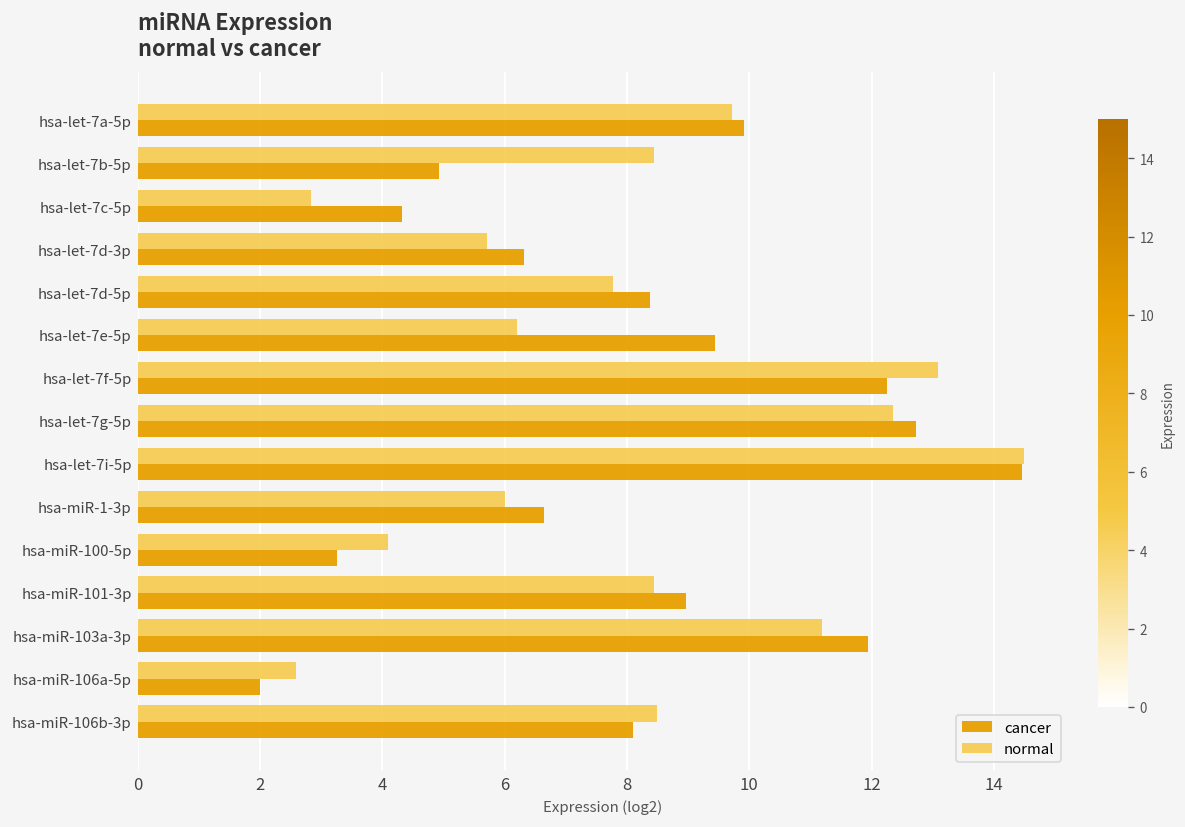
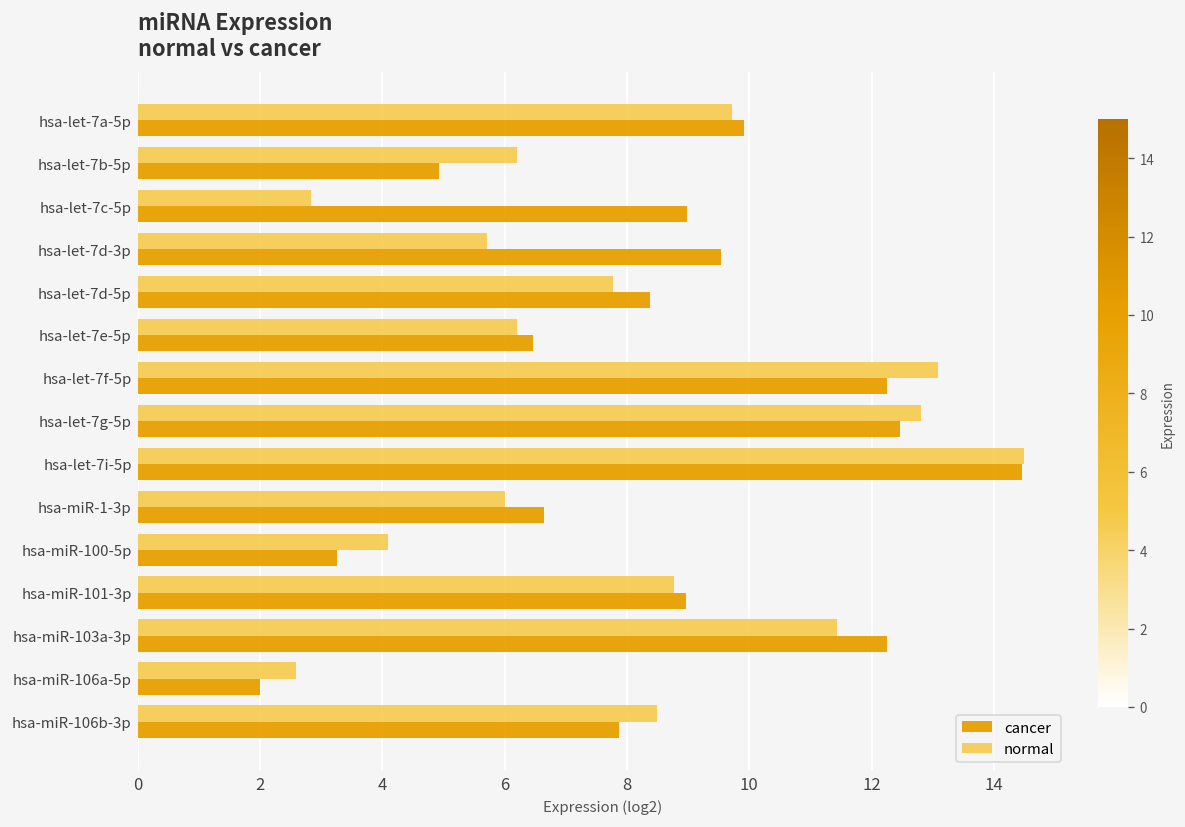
  {
    "cancer": {
      "hsa-let-7a-5p": 9.9,
      "hsa-let-7b-5p": 4.9,
-     "hsa-let-7c-5p": 4.3,
-     "hsa-let-7d-3p": 6.3,
+     "hsa-let-7c-5p": 9.0,
+     "hsa-let-7d-3p": 9.5,
      "hsa-let-7d-5p": 8.4,
-     "hsa-let-7e-5p": 9.4,
+     "hsa-let-7e-5p": 6.5,
      "hsa-let-7f-5p": 12.3,
-     "hsa-let-7g-5p": 12.7,
+     "hsa-let-7g-5p": 12.5,
      "hsa-let-7i-5p": 14.5,
      "hsa-miR-1-3p": 6.6,
      "hsa-miR-100-5p": 3.3,
      "hsa-miR-101-3p": 9.0,
-     "hsa-miR-103a-3p": 11.9,
+     "hsa-miR-103a-3p": 12.3,
      "hsa-miR-106a-5p": 2.0,
-     "hsa-miR-106b-3p": 8.1
+     "hsa-miR-106b-3p": 7.9
    },
    "normal": {
      "hsa-let-7a-5p": 9.7,
-     "hsa-let-7b-5p": 8.4,
+     "hsa-let-7b-5p": 6.2,
      "hsa-let-7c-5p": 2.8,
      "hsa-let-7d-3p": 5.7,
      "hsa-let-7d-5p": 7.8,
      "hsa-let-7e-5p": 6.2,
      "hsa-let-7f-5p": 13.1,
-     "hsa-let-7g-5p": 12.3,
+     "hsa-let-7g-5p": 12.8,
      "hsa-let-7i-5p": 14.5,
      "hsa-miR-1-3p": 6.0,
      "hsa-miR-100-5p": 4.1,
-     "hsa-miR-101-3p": 8.4,
-     "hsa-miR-103a-3p": 11.2,
+     "hsa-miR-101-3p": 8.8,
+     "hsa-miR-103a-3p": 11.4,
      "hsa-miR-106a-5p": 2.6,
      "hsa-miR-106b-3p": 8.5
    }
  }
